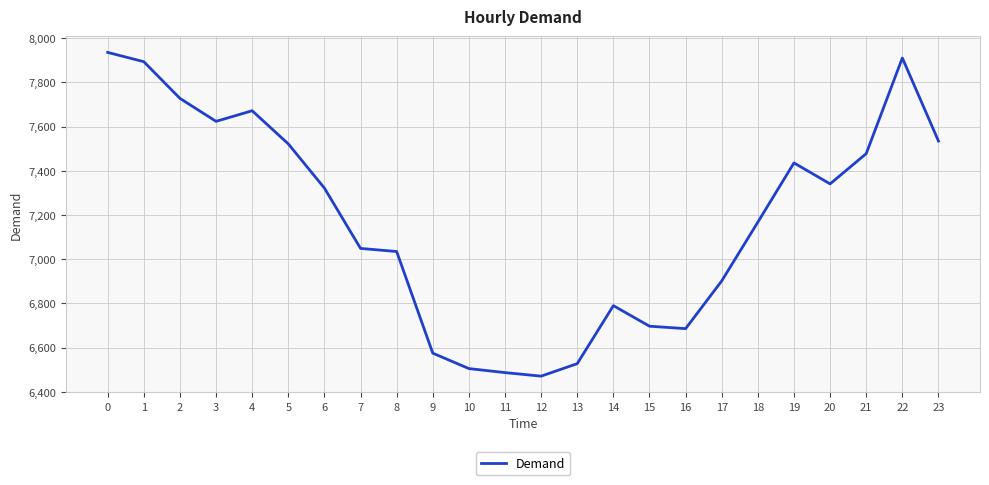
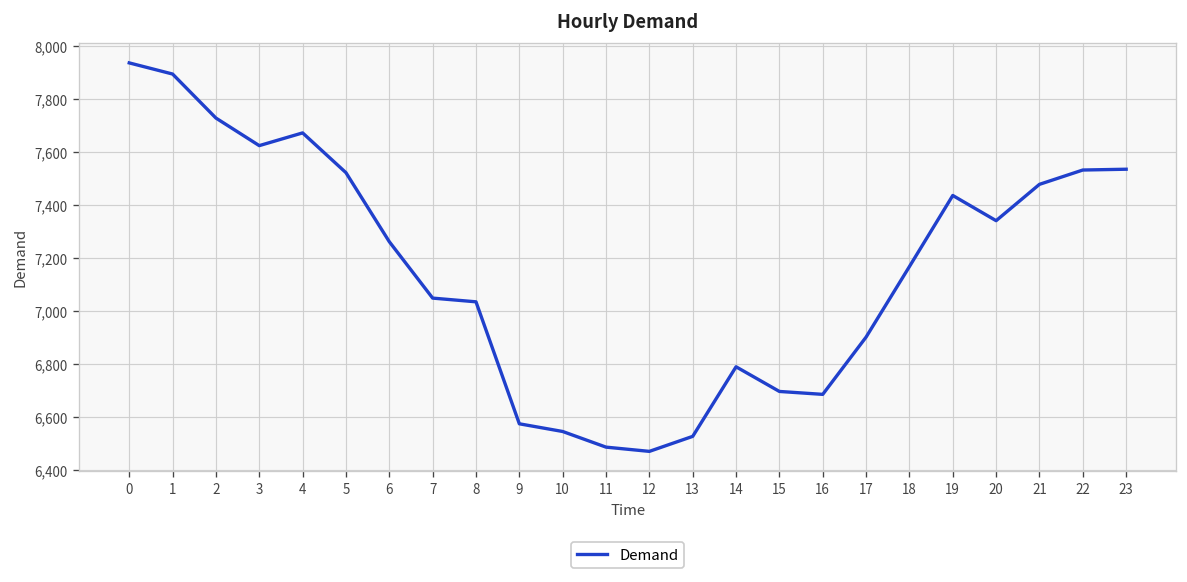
  {
    "0": "7,940",
    "1": "7,890",
    "2": "7,730",
    "3": "7,620",
    "4": "7,670",
    "5": "7,520",
-   "6": "7,320",
+   "6": "7,260",
    "7": "7,050",
    "8": "7,040",
    "9": "6,580",
-   "10": "6,510",
+   "10": "6,550",
    "11": "6,490",
    "12": "6,470",
    "13": "6,530",
    "14": "6,790",
    "15": "6,700",
    "16": "6,690",
    "17": "6,900",
    "18": "7,170",
    "19": "7,440",
    "20": "7,340",
    "21": "7,480",
-   "22": "7,910",
+   "22": "7,530",
    "23": "7,540"
  }
